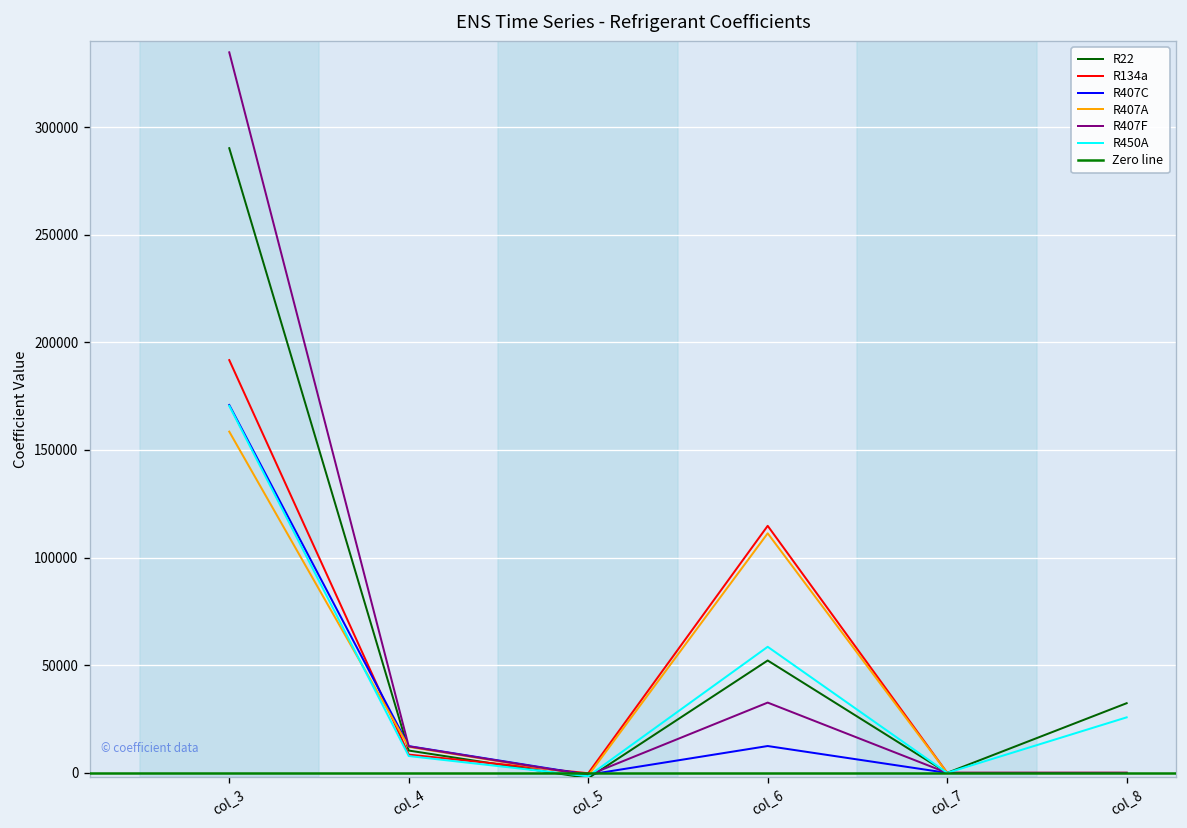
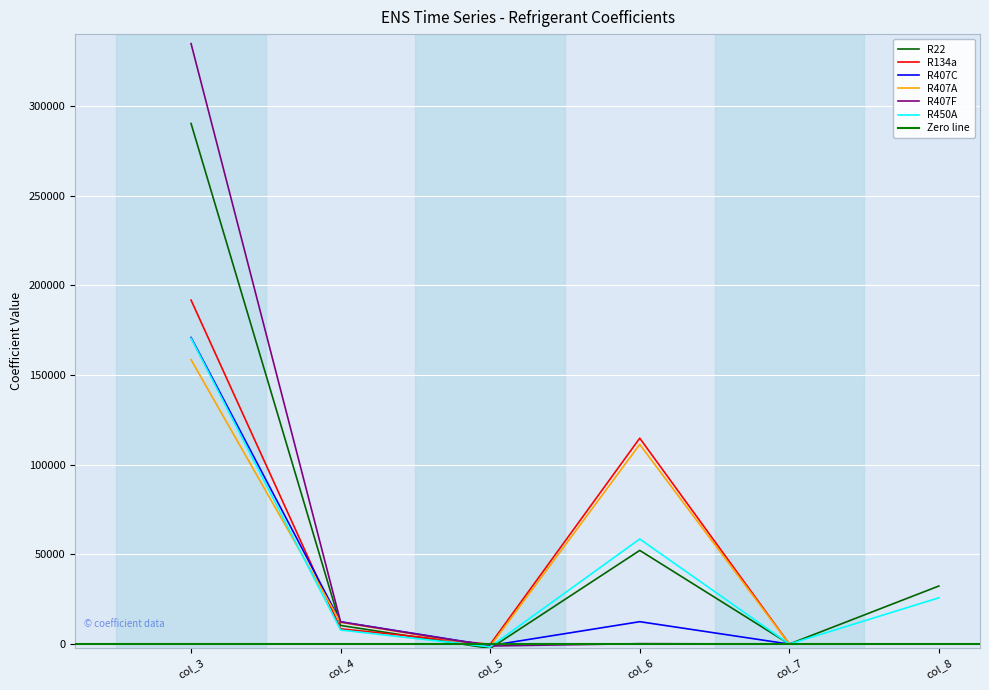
  {
    "R22": {
      "col_3": 290000,
      "col_4": 10000,
      "col_6": 52000,
      "col_8": 32000
    },
    "R134a": {
      "col_3": 192000,
      "col_6": 115000
    },
    "R407C": {
      "col_6": 12000
    },
    "R407A": {
      "col_3": 158000,
      "col_6": 111000
    },
    "R407F": {
      "col_3": 335000,
-     "col_6": 33000
+     "col_6": 0
    },
    "R450A": {
      "col_6": 59000,
      "col_8": 26000
    }
  }
